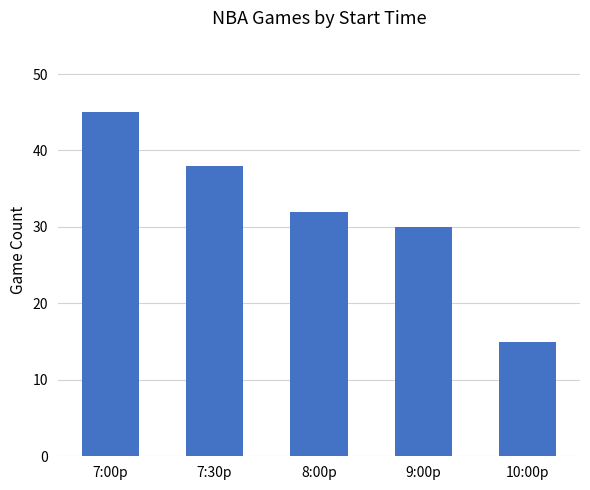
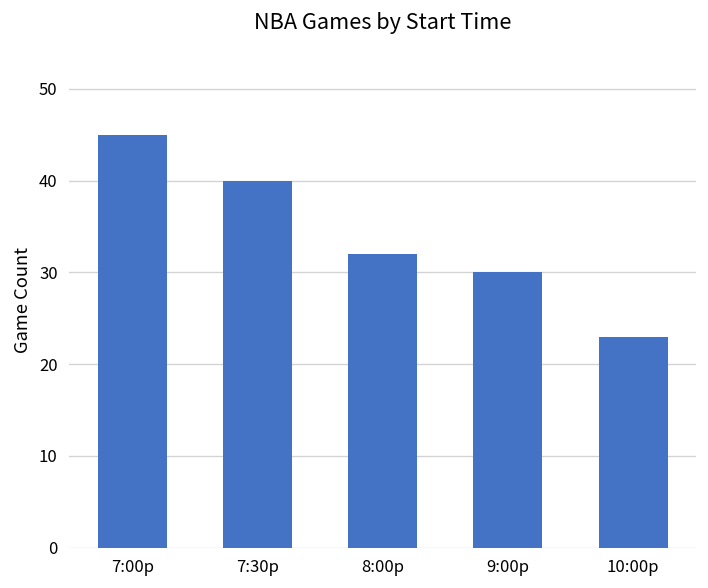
  {
    "7:00p": 45,
-   "7:30p": 38,
+   "7:30p": 40,
    "8:00p": 32,
    "9:00p": 30,
-   "10:00p": 15
+   "10:00p": 23
  }
